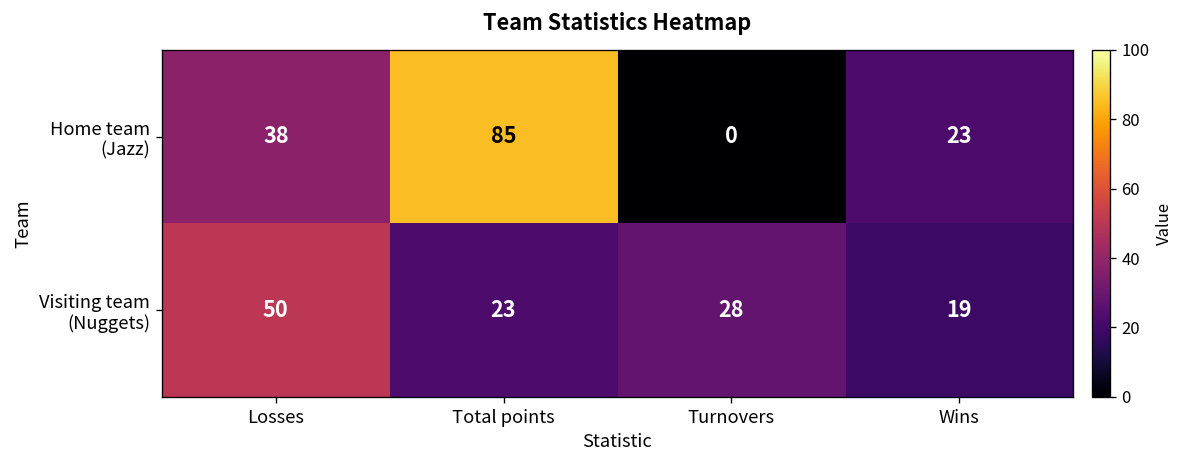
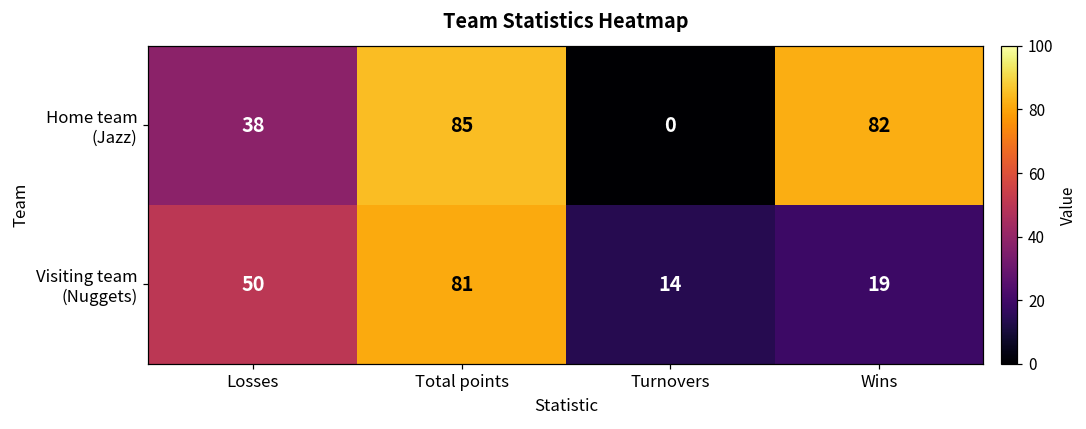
  {
    "Home team (Jazz)": {
      "Losses": 38,
      "Total points": 85,
      "Turnovers": 0,
-     "Wins": 23
+     "Wins": 82
    },
    "Visiting team (Nuggets)": {
      "Losses": 50,
-     "Total points": 23,
-     "Turnovers": 28,
+     "Total points": 81,
+     "Turnovers": 14,
      "Wins": 19
    }
  }
